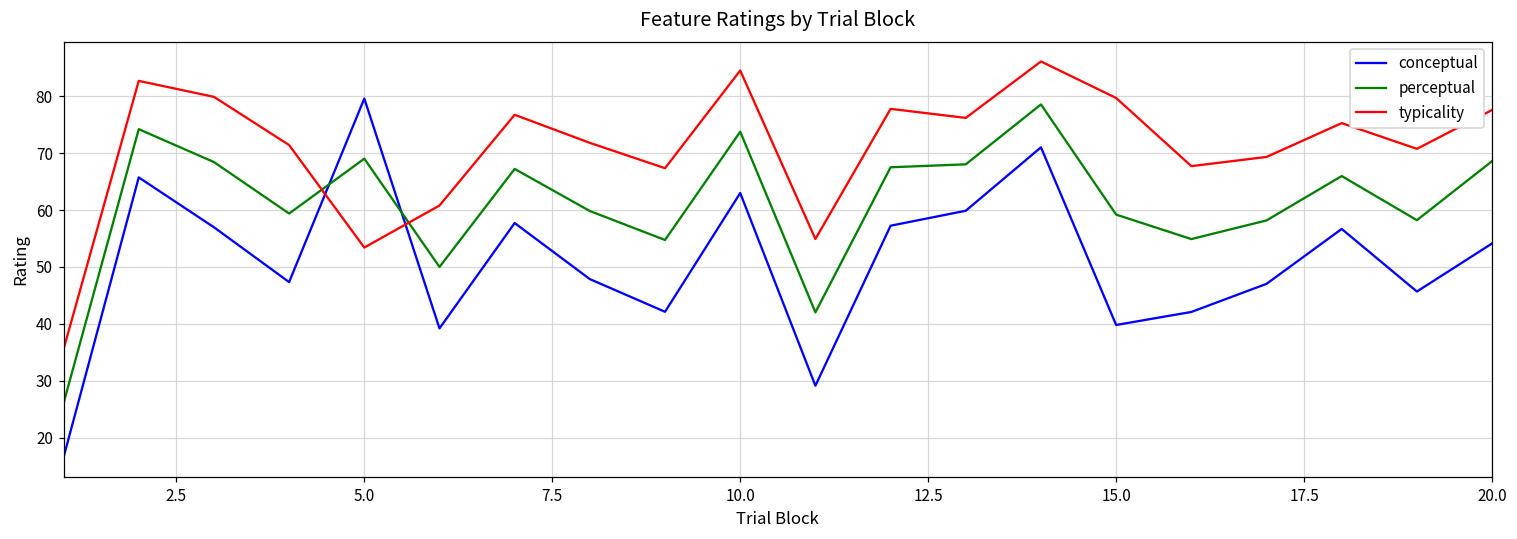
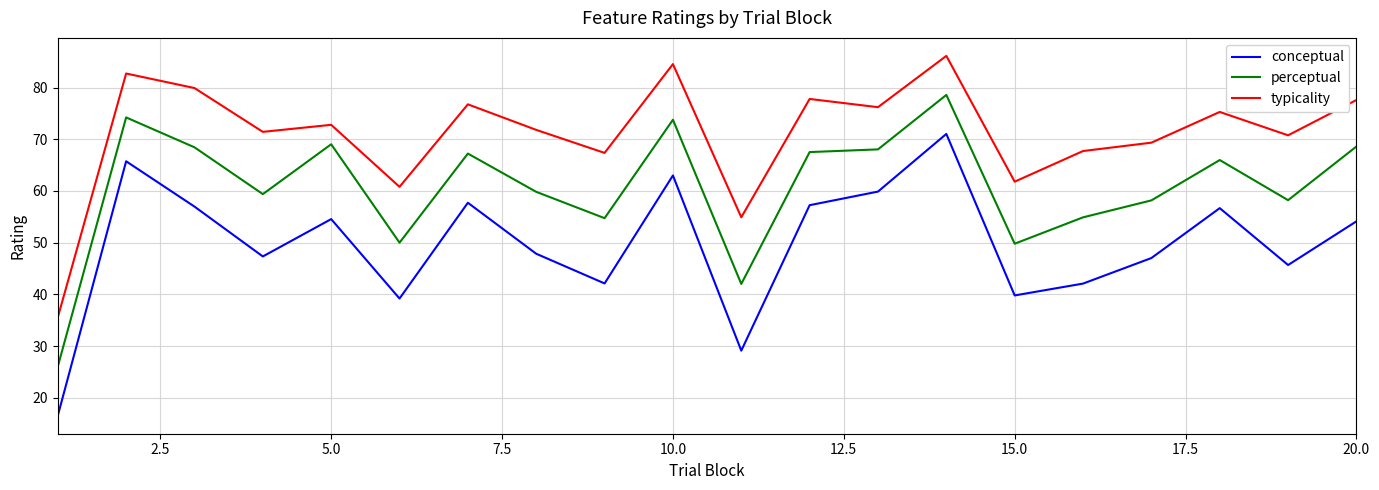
  {
    "conceptual": {
-     "5.0": 80,
+     "5.0": 55,
      "10.0": 63,
      "15.0": 40,
      "20.0": 54
    },
    "perceptual": {
      "5.0": 69,
      "10.0": 74,
-     "15.0": 59,
+     "15.0": 50,
      "20.0": 69
    },
    "typicality": {
-     "5.0": 53,
+     "5.0": 73,
      "10.0": 85,
-     "15.0": 80,
+     "15.0": 62,
      "20.0": 78
    }
  }
